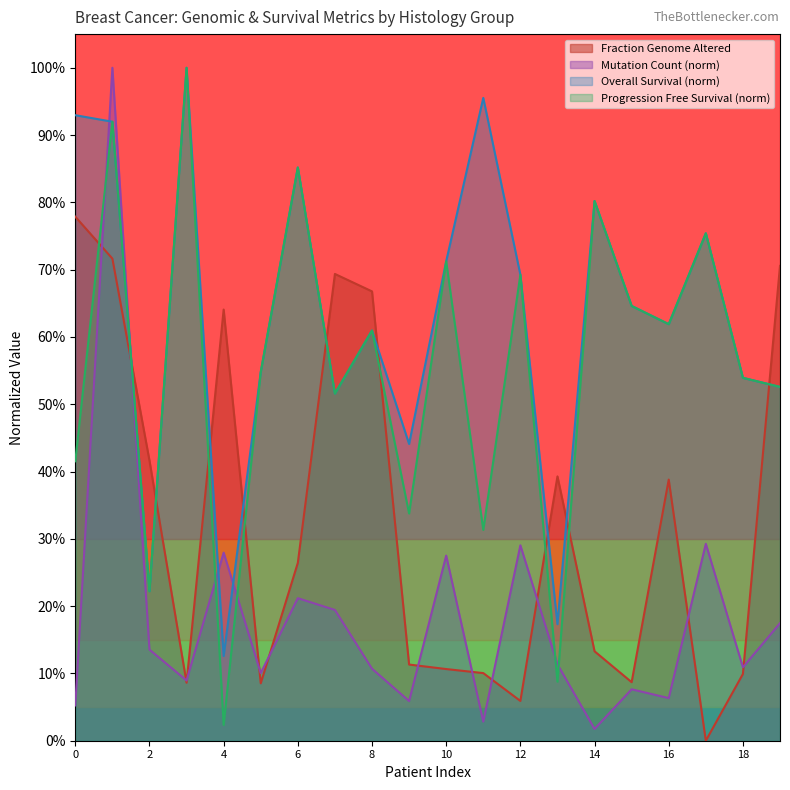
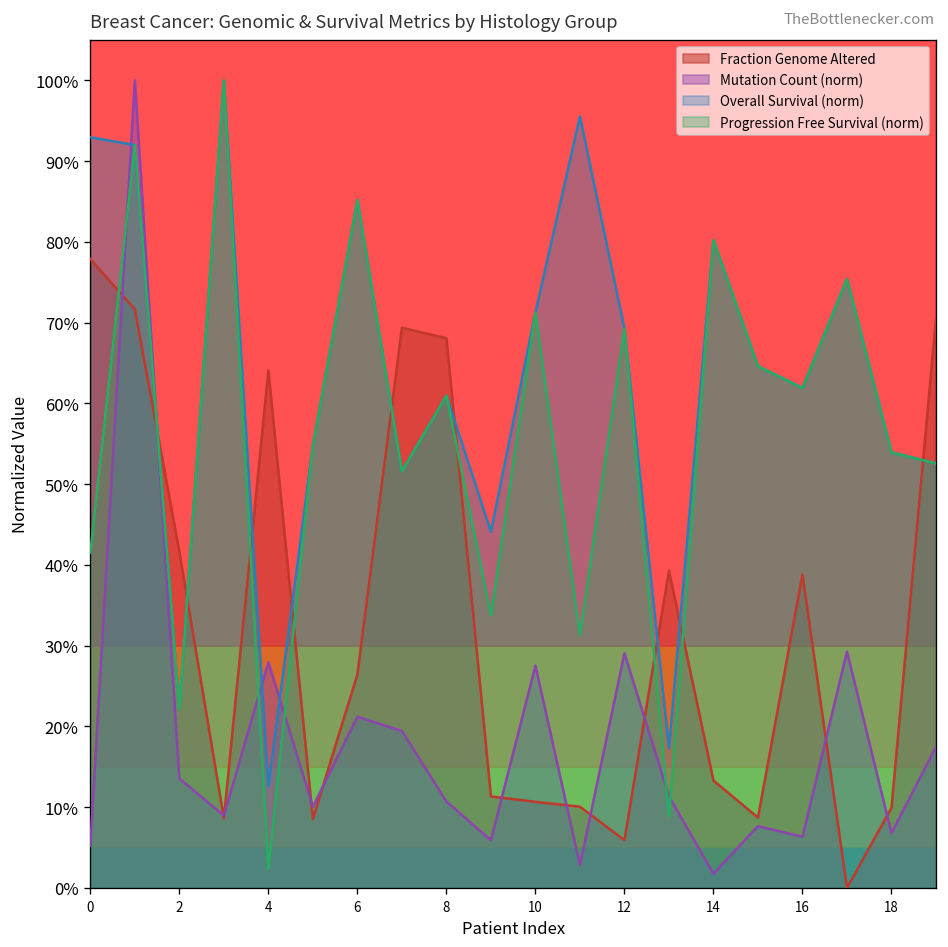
  {
    "Fraction Genome Altered": {
      "0": "78%",
      "2": "42%",
      "4": "64%",
      "6": "26%",
-     "8": "67%",
+     "8": "68%",
      "10": "11%",
      "12": "6%",
      "14": "13%",
      "16": "39%",
      "18": "10%"
    },
    "Mutation Count (norm)": {
      "0": "5%",
      "2": "14%",
      "4": "28%",
      "6": "21%",
      "8": "11%",
      "10": "28%",
      "12": "29%",
      "14": "2%",
      "16": "6%",
-     "18": "11%"
+     "18": "7%"
    }
  }
